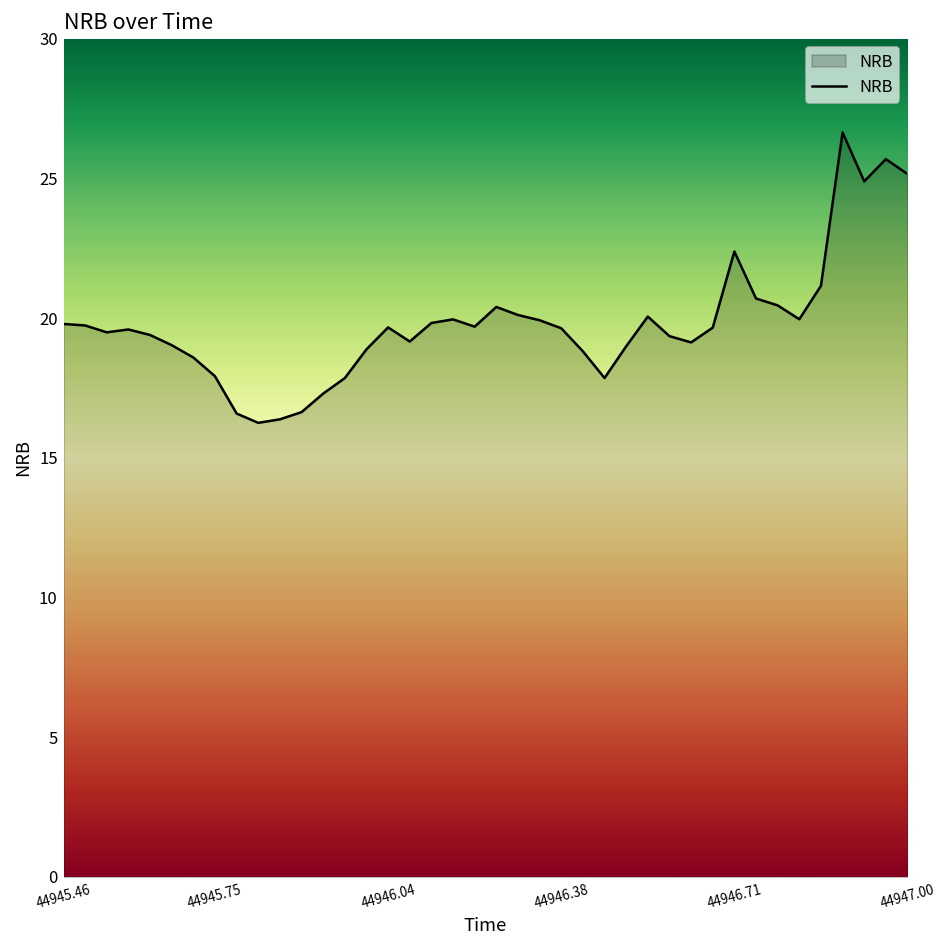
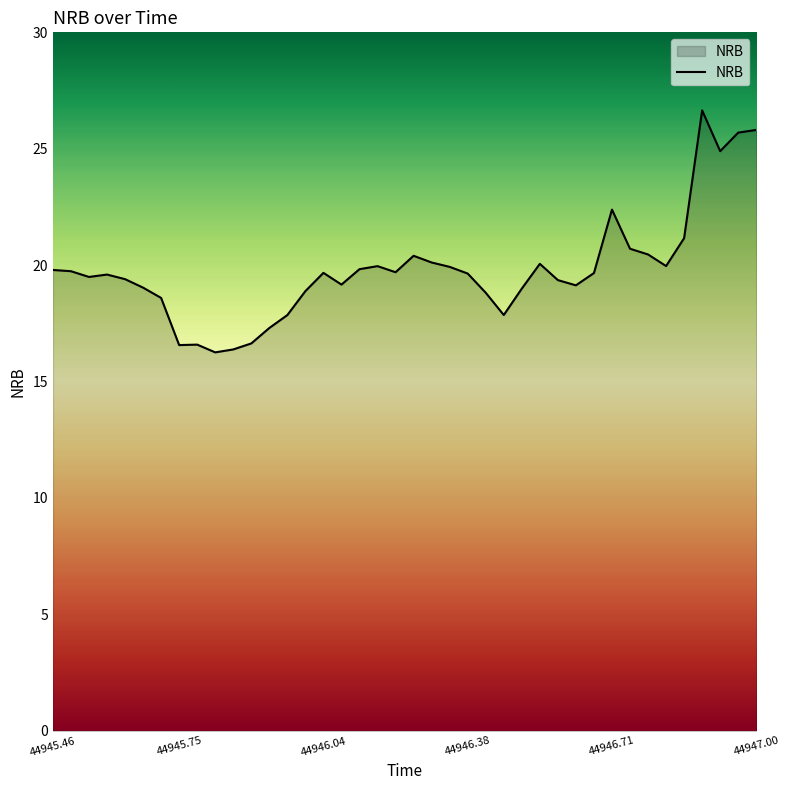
  {
    "44945.46": 19.8,
-   "44945.75": 17.9,
+   "44945.75": 16.6,
    "44946.04": 19.7,
    "44946.38": 19.6,
    "44946.71": 22.4,
-   "44947.00": 25.2
+   "44947.00": 25.8
  }
